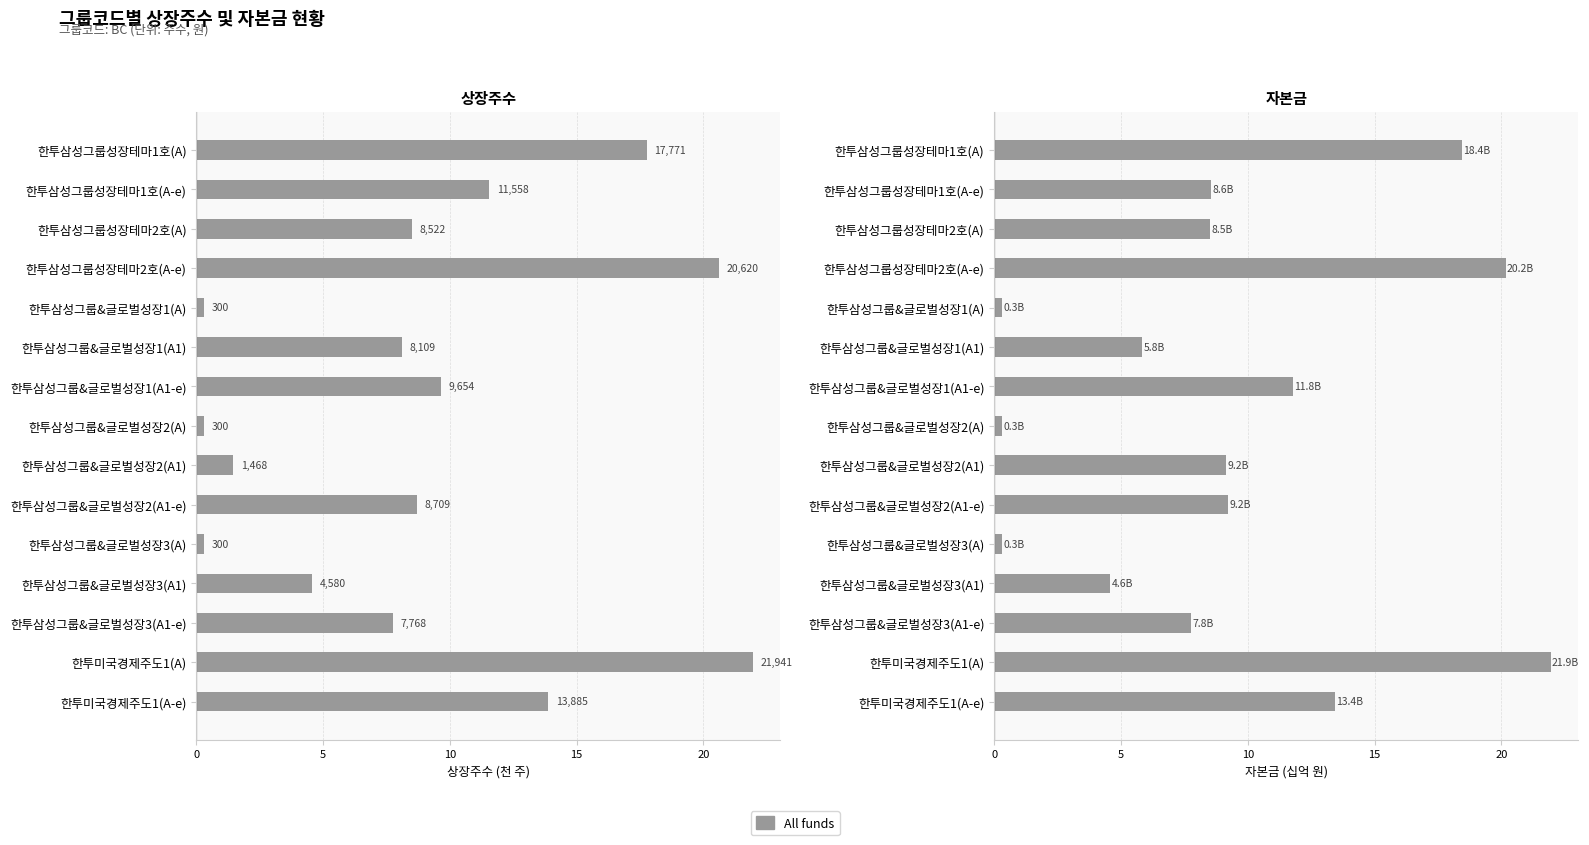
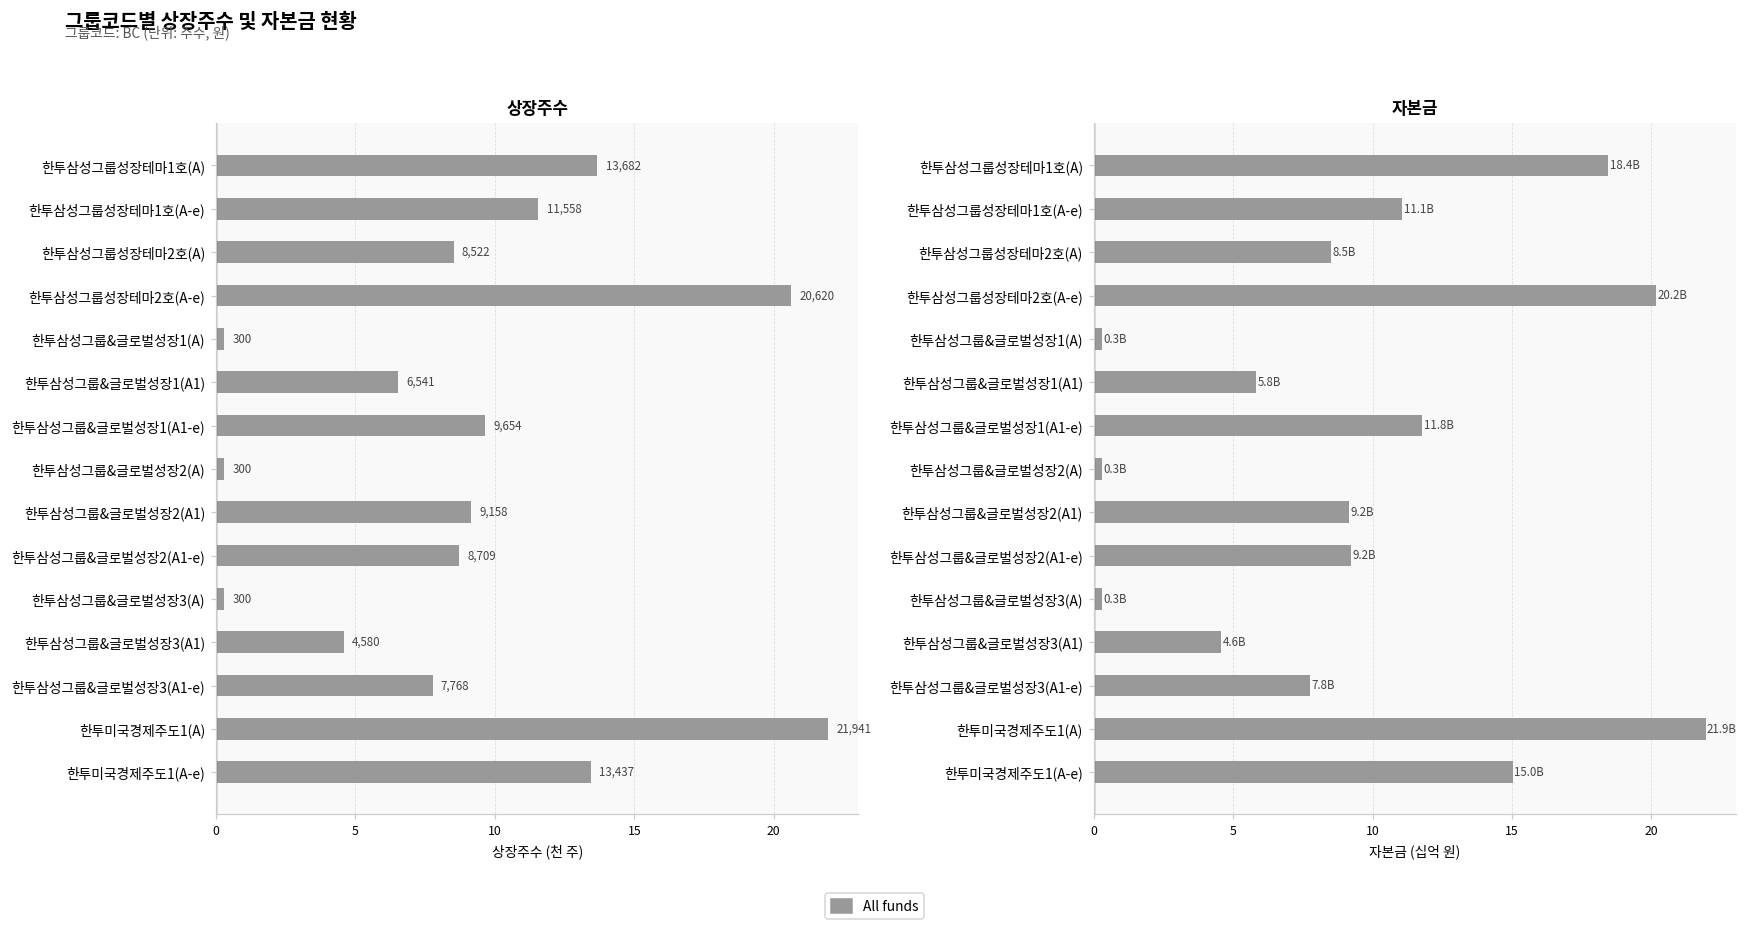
  {
    "상장주수": {
-     "한투삼성그룹성장테마1호(A)": "17,771",
-     "한투삼성그룹&글로벌성장1(A1)": "8,109",
-     "한투삼성그룹&글로벌성장2(A1)": "1,468",
-     "한투미국경제주도1(A-e)": "13,885"
+     "한투삼성그룹성장테마1호(A)": "13,682",
+     "한투삼성그룹&글로벌성장1(A1)": "6,541",
+     "한투삼성그룹&글로벌성장2(A1)": "9,158",
+     "한투미국경제주도1(A-e)": "13,437"
    },
    "자본금": {
      "한투삼성그룹성장테마1호(A)": "18.4B",
-     "한투삼성그룹성장테마1호(A-e)": "8.6B",
+     "한투삼성그룹성장테마1호(A-e)": "11.1B",
      "한투삼성그룹성장테마2호(A)": "8.5B",
      "한투삼성그룹성장테마2호(A-e)": "20.2B",
      "한투삼성그룹&글로벌성장1(A)": "0.3B",
      "한투삼성그룹&글로벌성장1(A1)": "5.8B",
      "한투삼성그룹&글로벌성장1(A1-e)": "11.8B",
      "한투삼성그룹&글로벌성장2(A)": "0.3B",
      "한투삼성그룹&글로벌성장2(A1)": "9.2B",
      "한투삼성그룹&글로벌성장2(A1-e)": "9.2B",
      "한투삼성그룹&글로벌성장3(A)": "0.3B",
      "한투삼성그룹&글로벌성장3(A1)": "4.6B",
      "한투삼성그룹&글로벌성장3(A1-e)": "7.8B",
      "한투미국경제주도1(A)": "21.9B",
-     "한투미국경제주도1(A-e)": "13.4B"
+     "한투미국경제주도1(A-e)": "15.0B"
    }
  }
